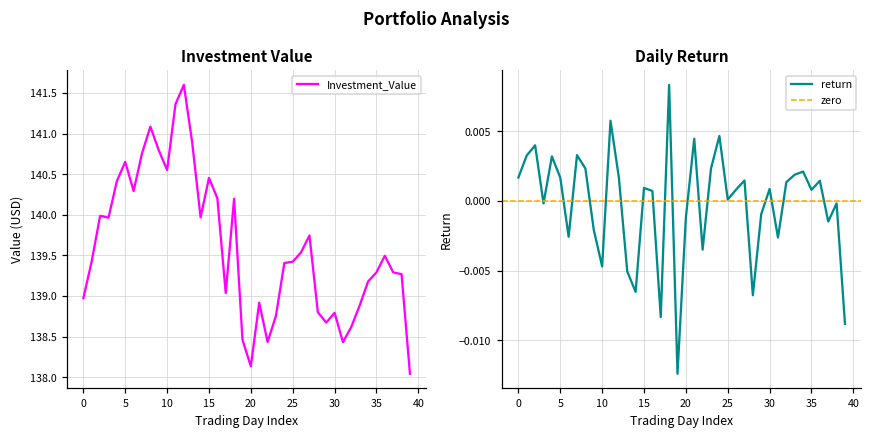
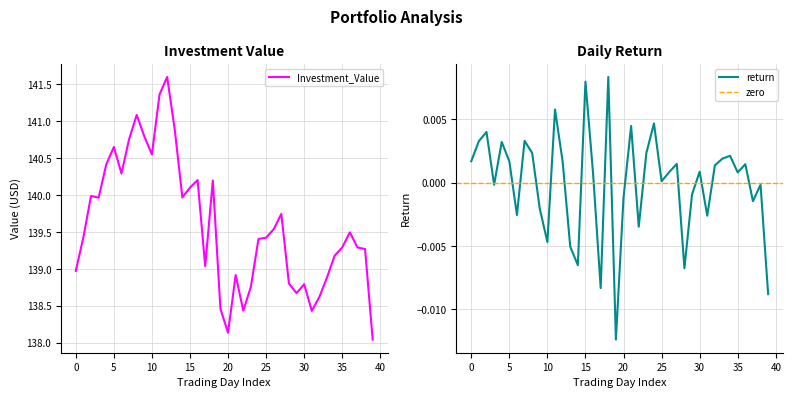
  {
    "Investment Value": {
      "0": 139.0,
      "5": 140.7,
      "10": 140.6,
-     "15": 140.5,
+     "15": 140.1,
      "20": 138.1,
      "25": 139.4,
      "30": 138.8,
      "35": 139.3
    },
    "Daily Return": {
      "0": 0.0017,
      "5": 0.0017,
      "10": -0.0047,
-     "15": 0.0010,
+     "15": 0.0080,
      "20": -0.0012,
      "25": 0.0001,
      "30": 0.0009,
      "35": 0.0008
    }
  }
